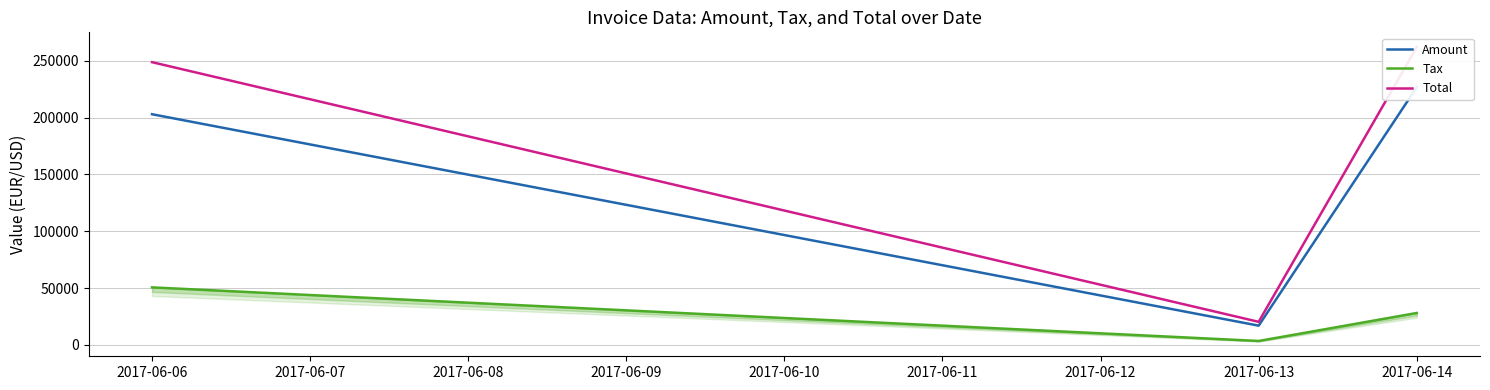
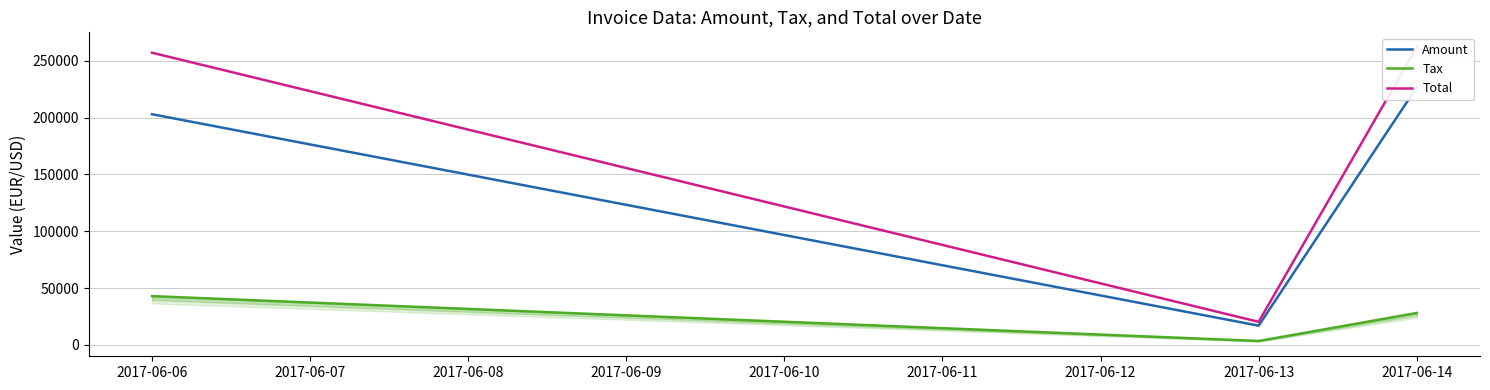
  {
    "Amount": {
      "2017-06-06": 203000,
      "2017-06-13": 17000
    },
    "Tax": {
-     "2017-06-06": 51000,
+     "2017-06-06": 43000,
      "2017-06-13": 3000,
      "2017-06-14": 28000
    },
    "Total": {
-     "2017-06-06": 249000,
+     "2017-06-06": 257000,
      "2017-06-13": 20000
    }
  }
